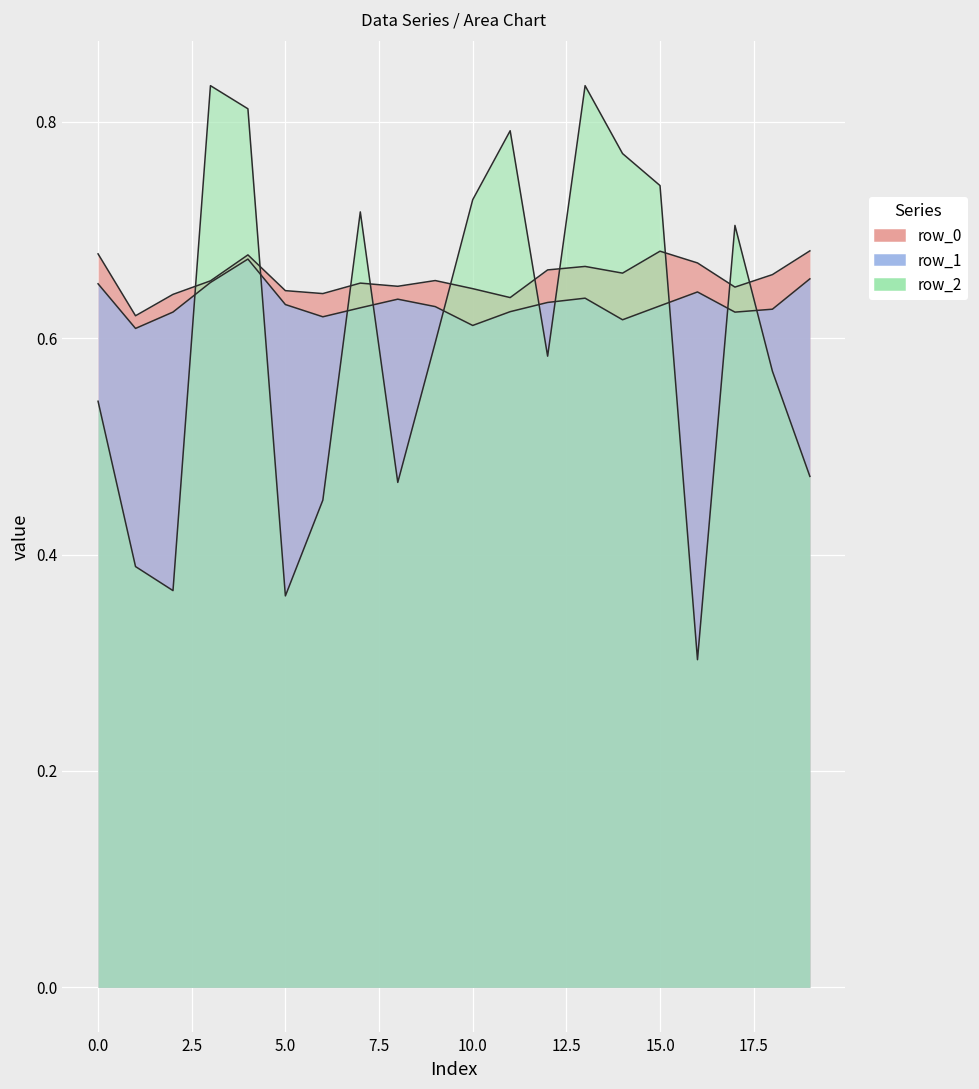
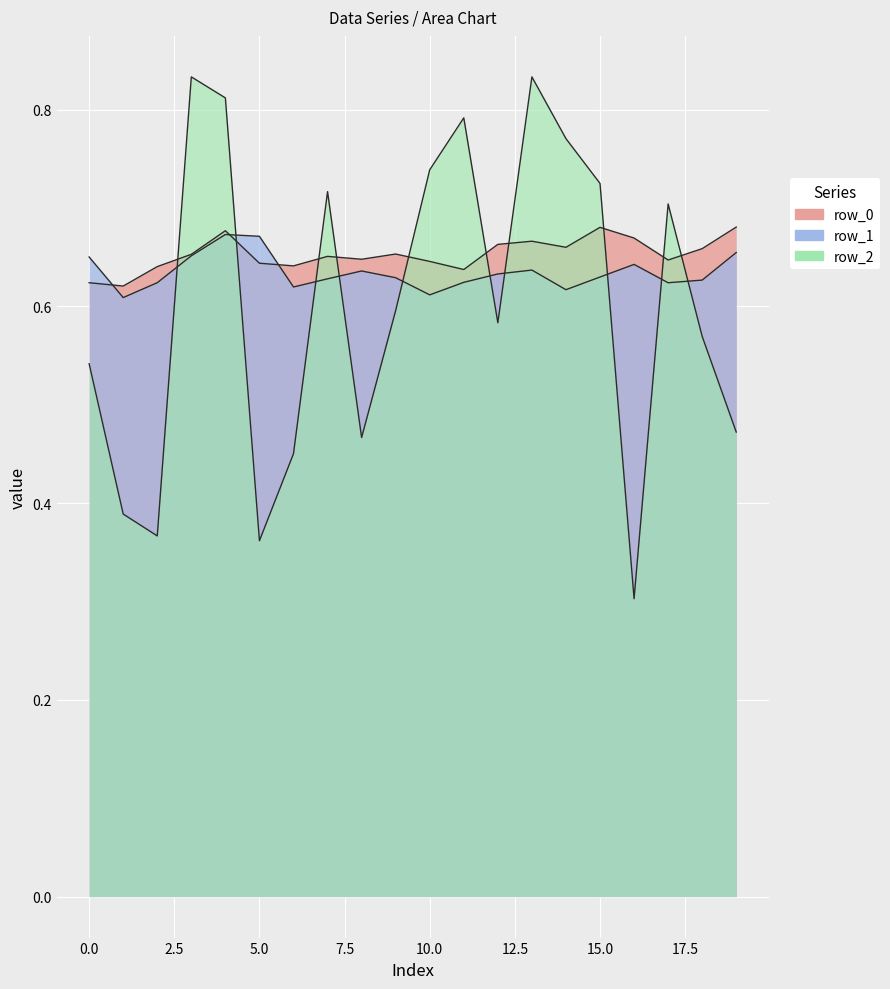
  {
    "row_0": {
-     "0.0": 0.68,
+     "0.0": 0.62,
      "5.0": 0.64,
      "10.0": 0.65,
      "15.0": 0.68
    },
    "row_1": {
      "0.0": 0.65,
-     "5.0": 0.63,
+     "5.0": 0.67,
      "10.0": 0.61,
      "15.0": 0.63
    },
    "row_2": {
      "0.0": 0.54,
      "5.0": 0.36,
-     "10.0": 0.73,
-     "15.0": 0.74
+     "10.0": 0.74,
+     "15.0": 0.73
    }
  }
